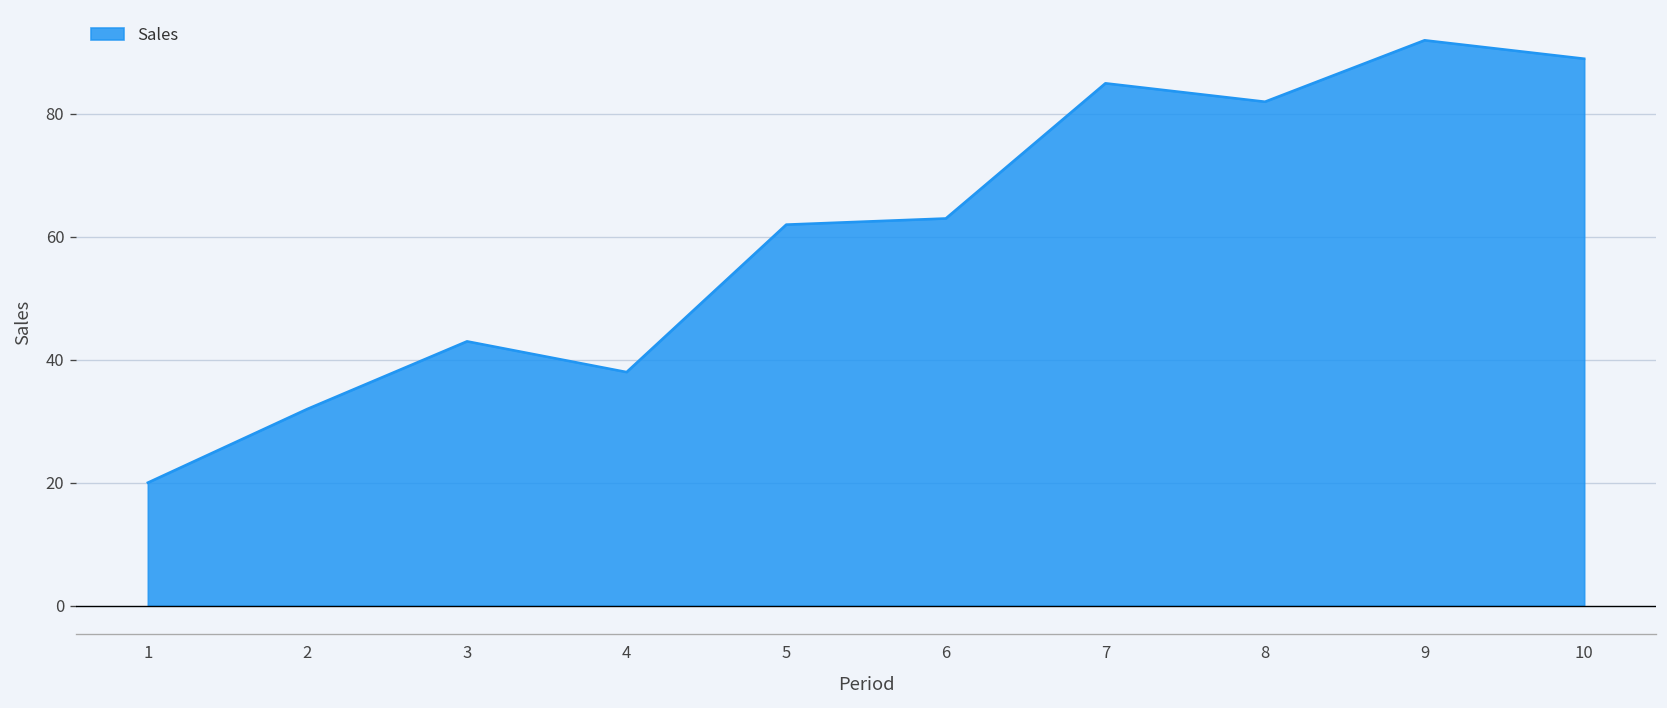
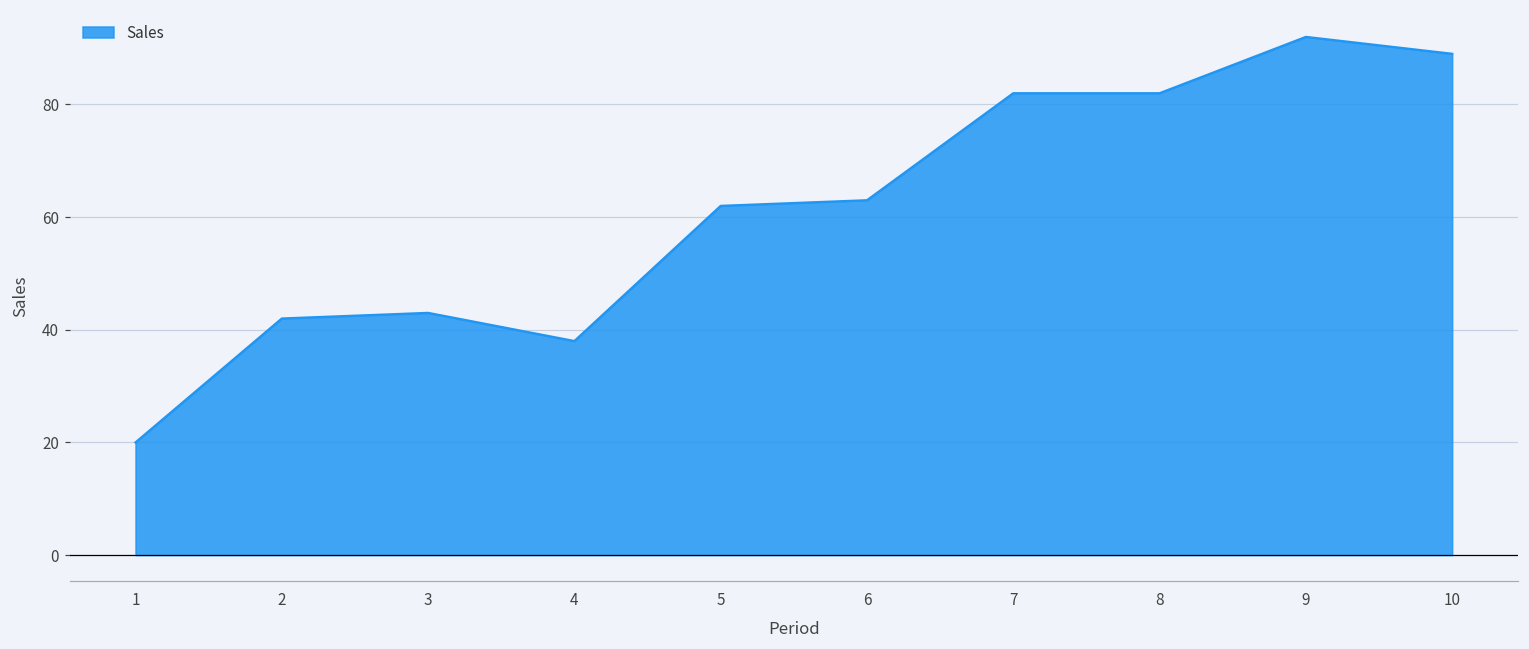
  {
    "1": 20,
-   "2": 32,
+   "2": 42,
    "3": 43,
    "4": 38,
    "5": 62,
    "6": 63,
-   "7": 85,
+   "7": 82,
    "8": 82,
    "9": 92,
    "10": 89
  }
